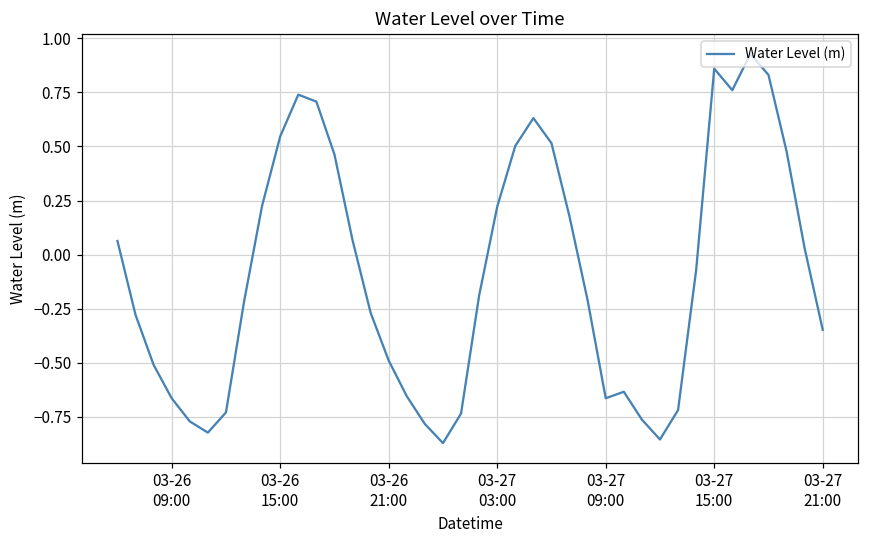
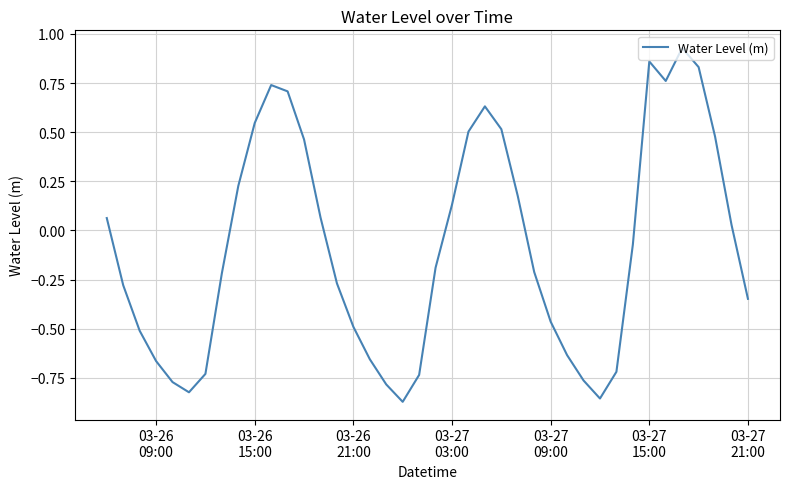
  {
    "03-26 09:00": -0.66,
    "03-26 15:00": 0.55,
    "03-26 21:00": -0.49,
-   "03-27 03:00": 0.22,
-   "03-27 09:00": -0.66,
+   "03-27 03:00": 0.13,
+   "03-27 09:00": -0.46,
    "03-27 15:00": 0.86,
    "03-27 21:00": -0.35
  }
